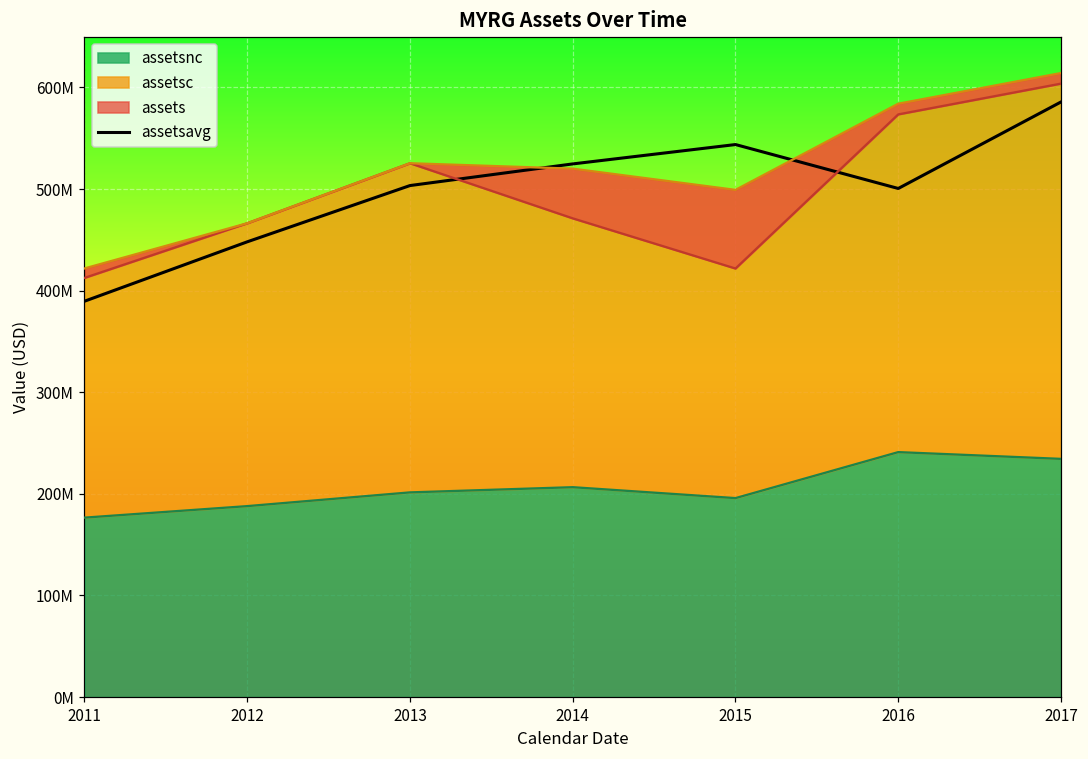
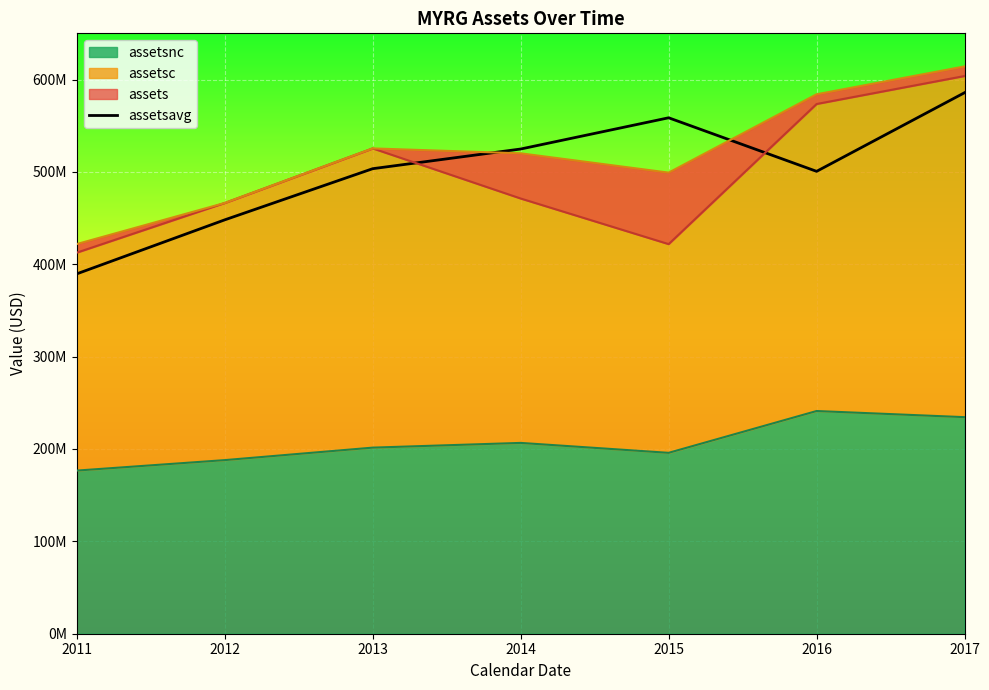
  {
    "assetsavg": {
      "2011": 390000000,
      "2012": 450000000,
      "2013": 500000000,
      "2014": 520000000,
-     "2015": 540000000,
+     "2015": 560000000,
      "2016": 500000000,
      "2017": 590000000
    },
    "assetsnc": {
      "2011": 180000000,
      "2012": 190000000,
      "2013": 200000000,
      "2014": 210000000,
      "2015": 200000000,
      "2016": 240000000,
      "2017": 230000000
    }
  }
